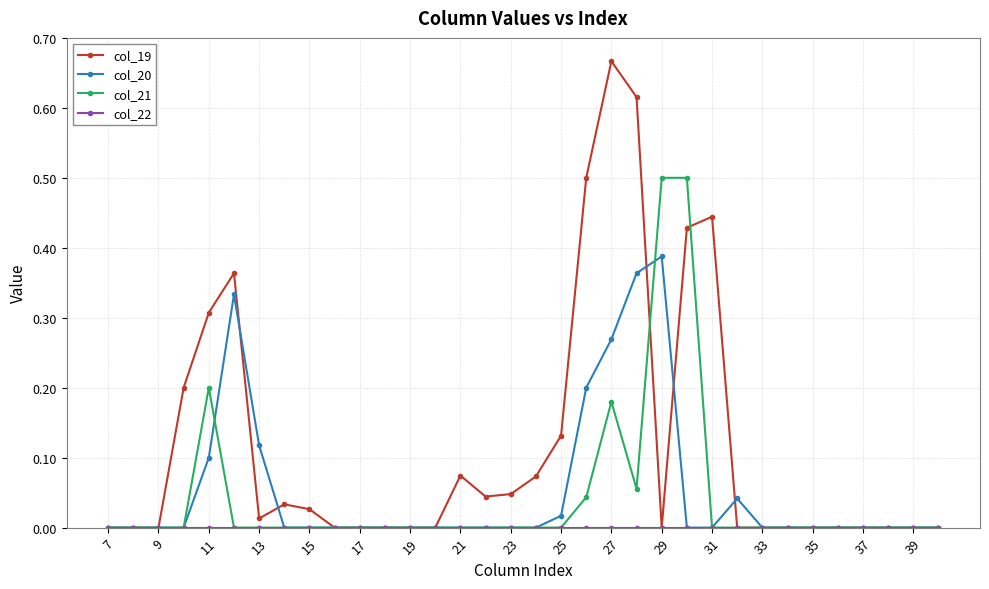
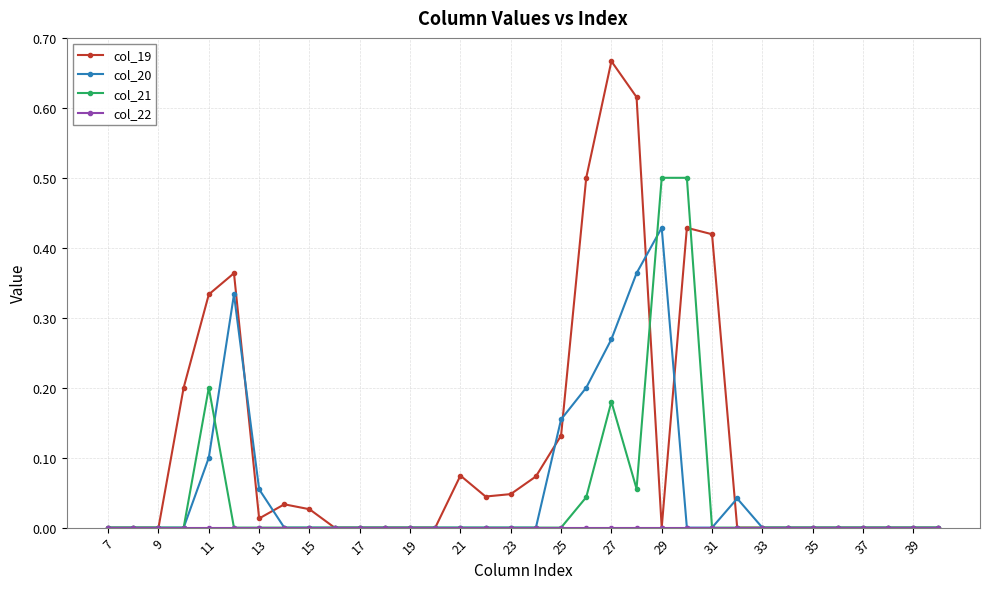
  {
    "col_19": {
-     "11": 0.31,
+     "11": 0.33,
      "13": 0.01,
      "15": 0.03,
      "21": 0.07,
      "23": 0.05,
      "25": 0.13,
      "27": 0.67,
-     "31": 0.44
+     "31": 0.42
    },
    "col_20": {
      "11": 0.10,
-     "13": 0.12,
-     "25": 0.02,
+     "13": 0.05,
+     "25": 0.15,
      "27": 0.27,
-     "29": 0.39
+     "29": 0.43
    },
    "col_21": {
      "11": 0.20,
      "27": 0.18,
      "29": 0.50
    },
    "col_22": {
      "11": 0.00,
      "27": 0.00
    }
  }
